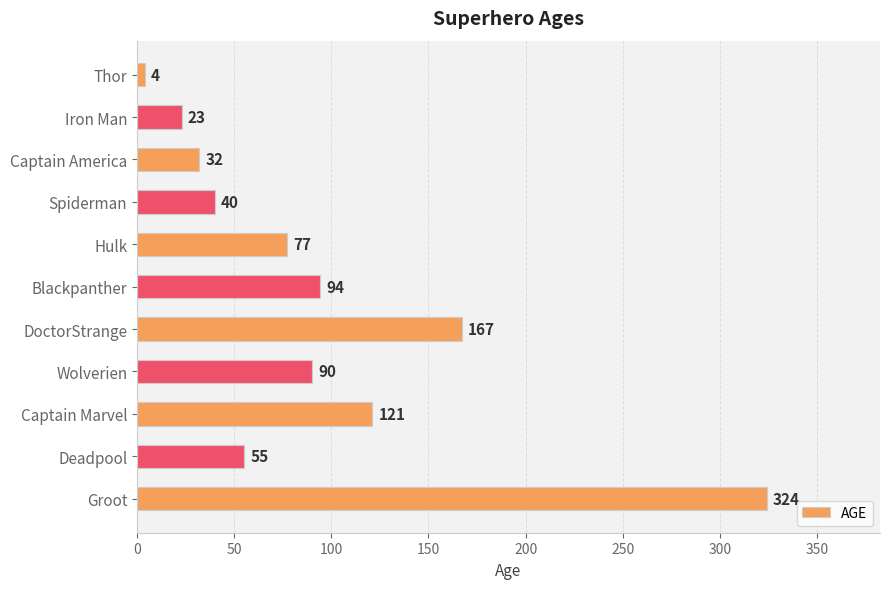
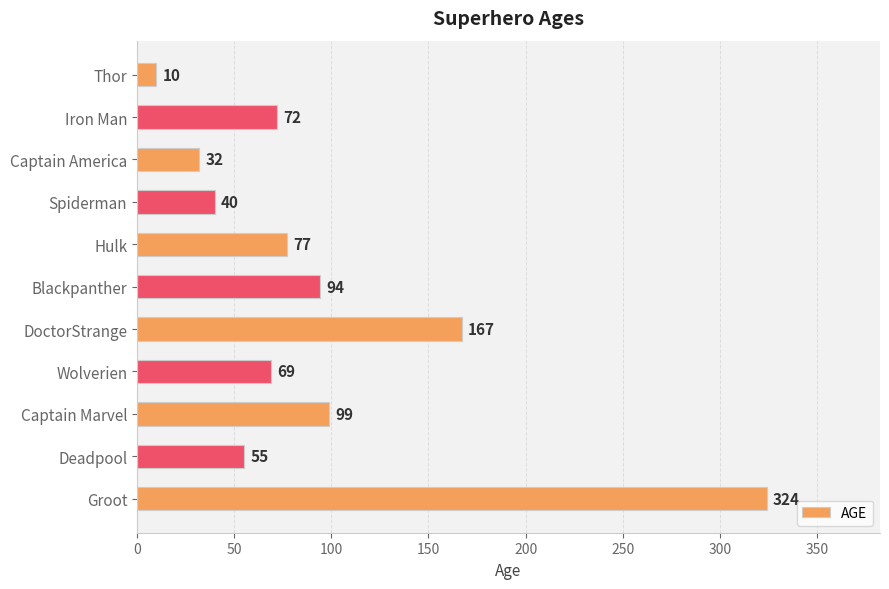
  {
-   "Thor": 4,
-   "Iron Man": 23,
+   "Thor": 10,
+   "Iron Man": 72,
    "Captain America": 32,
    "Spiderman": 40,
    "Hulk": 77,
    "Blackpanther": 94,
    "DoctorStrange": 167,
-   "Wolverien": 90,
-   "Captain Marvel": 121,
+   "Wolverien": 69,
+   "Captain Marvel": 99,
    "Deadpool": 55
  }
